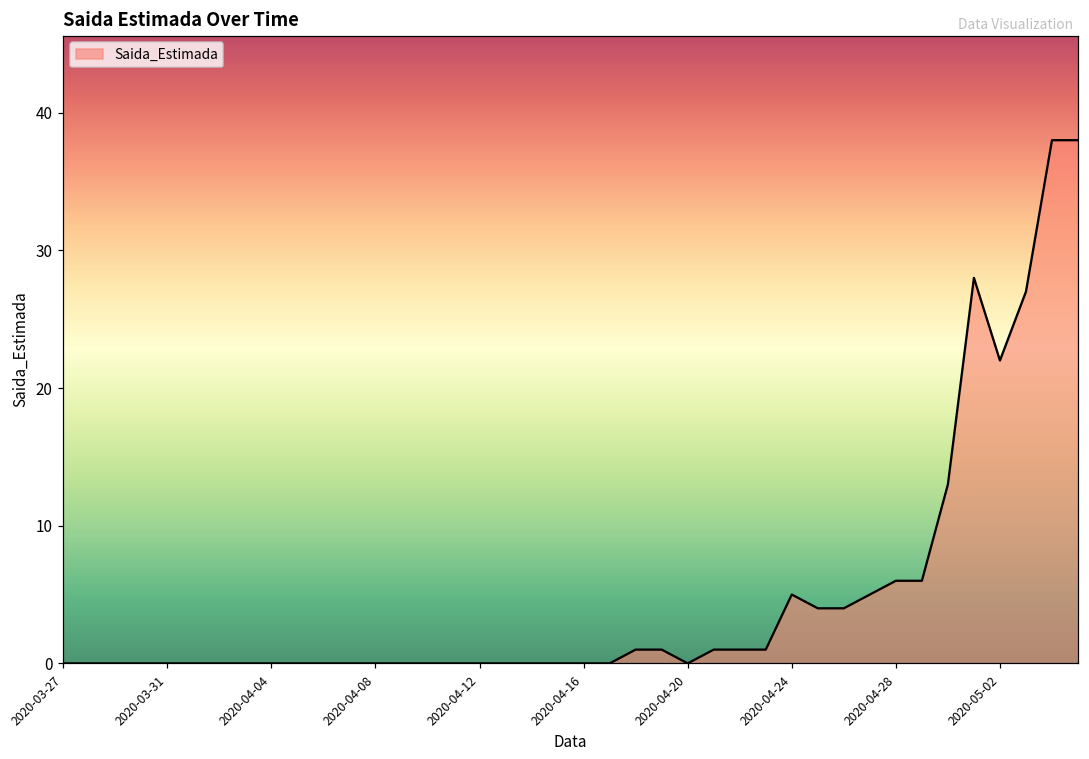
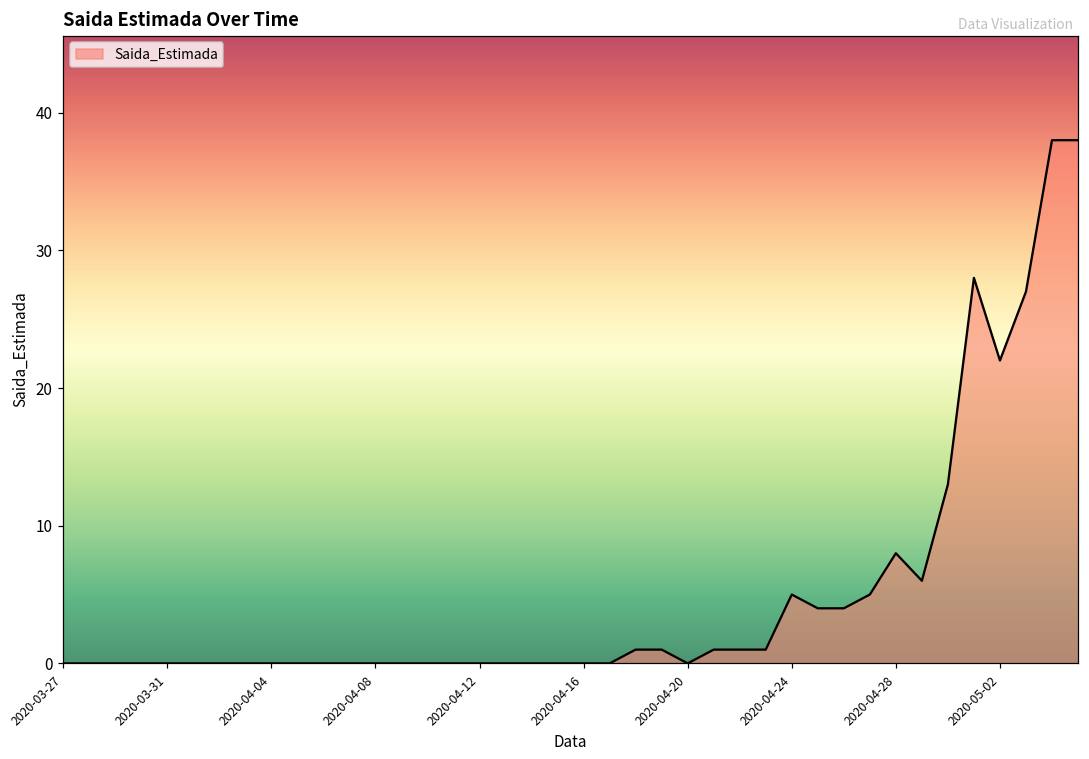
  {
    "2020-03-27": 0,
    "2020-03-31": 0,
    "2020-04-04": 0,
    "2020-04-08": 0,
    "2020-04-12": 0,
    "2020-04-16": 0,
    "2020-04-20": 0,
    "2020-04-24": 5,
-   "2020-04-28": 6,
+   "2020-04-28": 8,
    "2020-05-02": 22
  }
